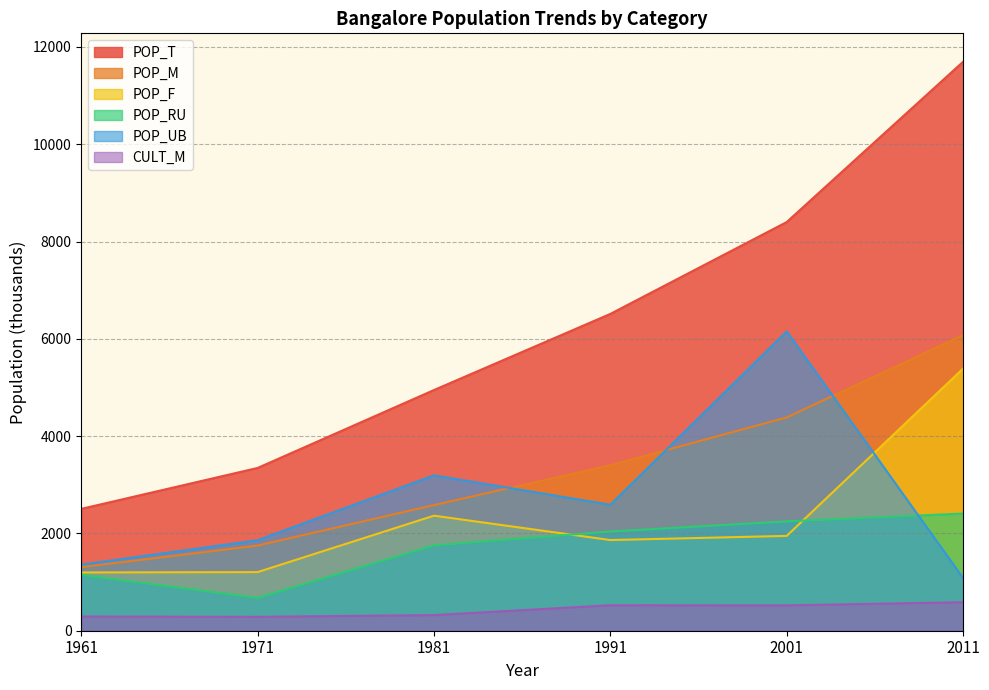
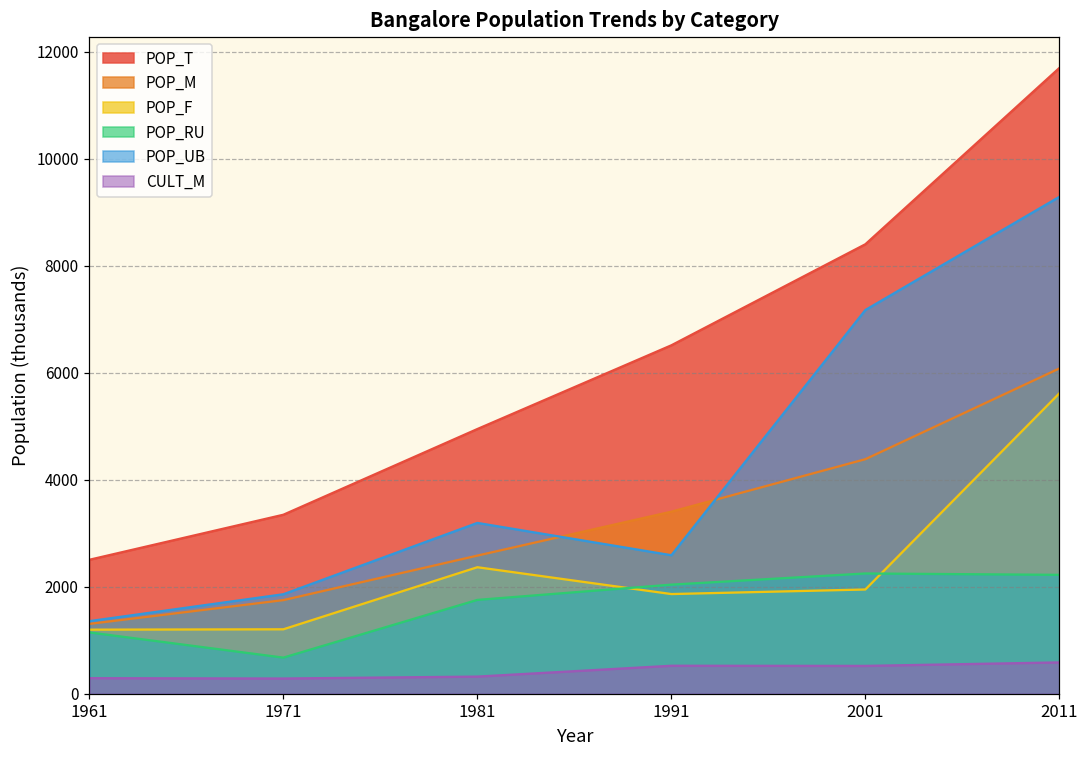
  {
    "POP_F": {
      "1971": 1200,
      "1981": 2400,
      "1991": 1900,
      "2001": 1900,
-     "2011": 5400
+     "2011": 5600
    },
    "POP_RU": {
      "1971": 700,
      "1981": 1800,
      "1991": 2000,
      "2001": 2200,
-     "2011": 2400
+     "2011": 2200
    },
    "POP_UB": {
      "1971": 1900,
      "1981": 3200,
      "1991": 2600,
-     "2001": 6200,
-     "2011": 1100
+     "2001": 7200,
+     "2011": 9300
    },
    "CULT_M": {
      "1961": 300,
      "1971": 300,
      "1981": 300,
      "1991": 500,
      "2001": 500,
      "2011": 600
    }
  }
